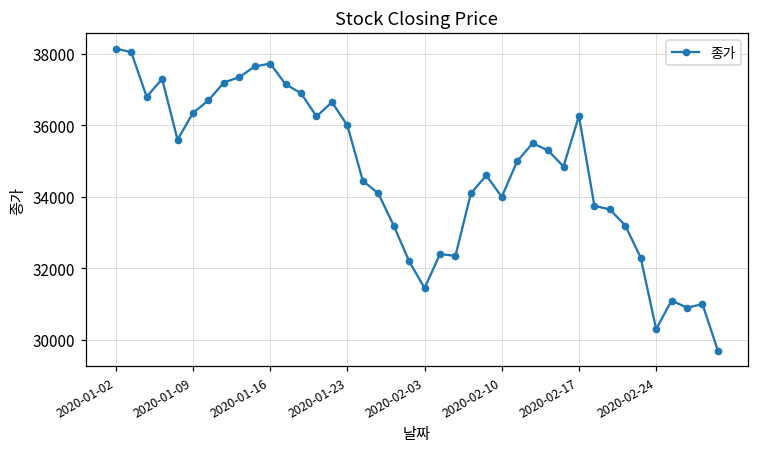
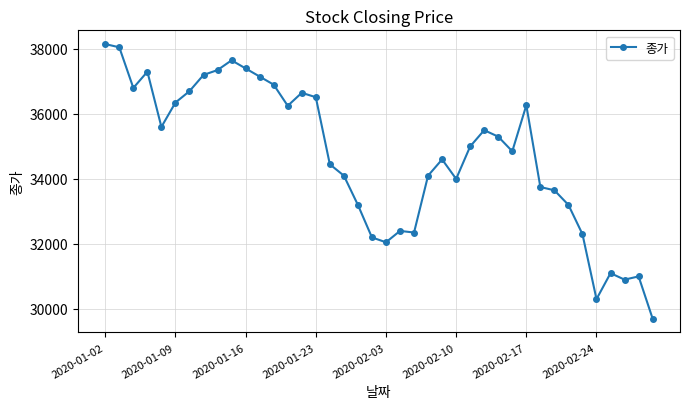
  {
    "2020-01-02": 38200,
    "2020-01-09": 36400,
-   "2020-01-16": 37700,
-   "2020-01-23": 36000,
-   "2020-02-03": 31400,
+   "2020-01-16": 37400,
+   "2020-01-23": 36500,
+   "2020-02-03": 32100,
    "2020-02-10": 34000,
    "2020-02-17": 36300,
    "2020-02-24": 30300
  }
